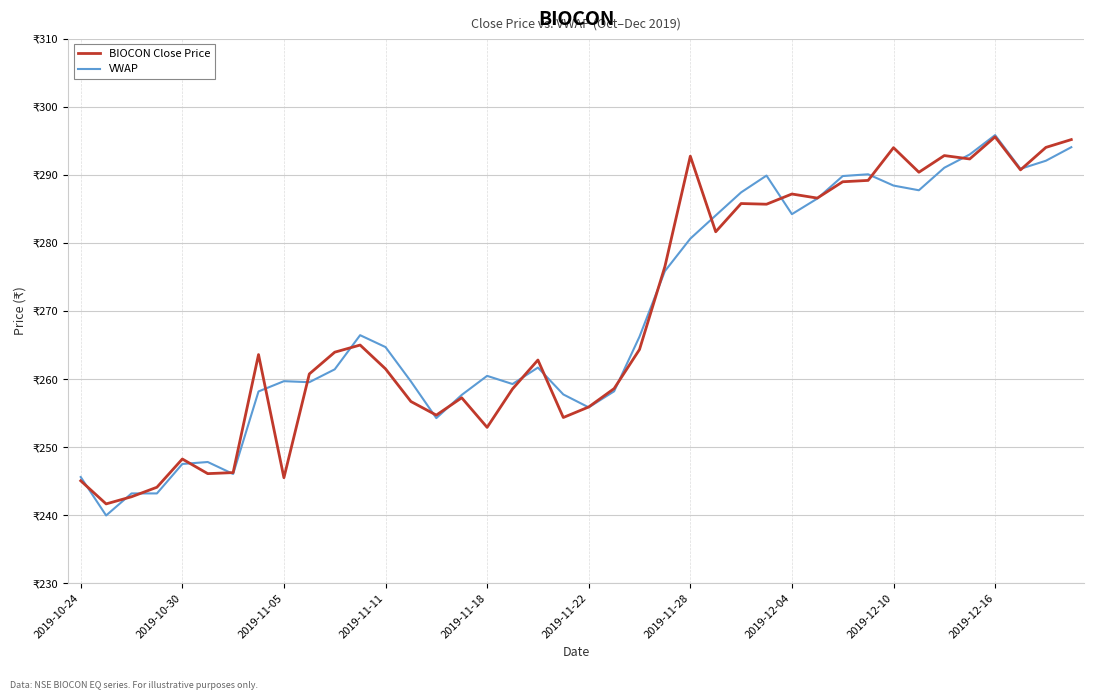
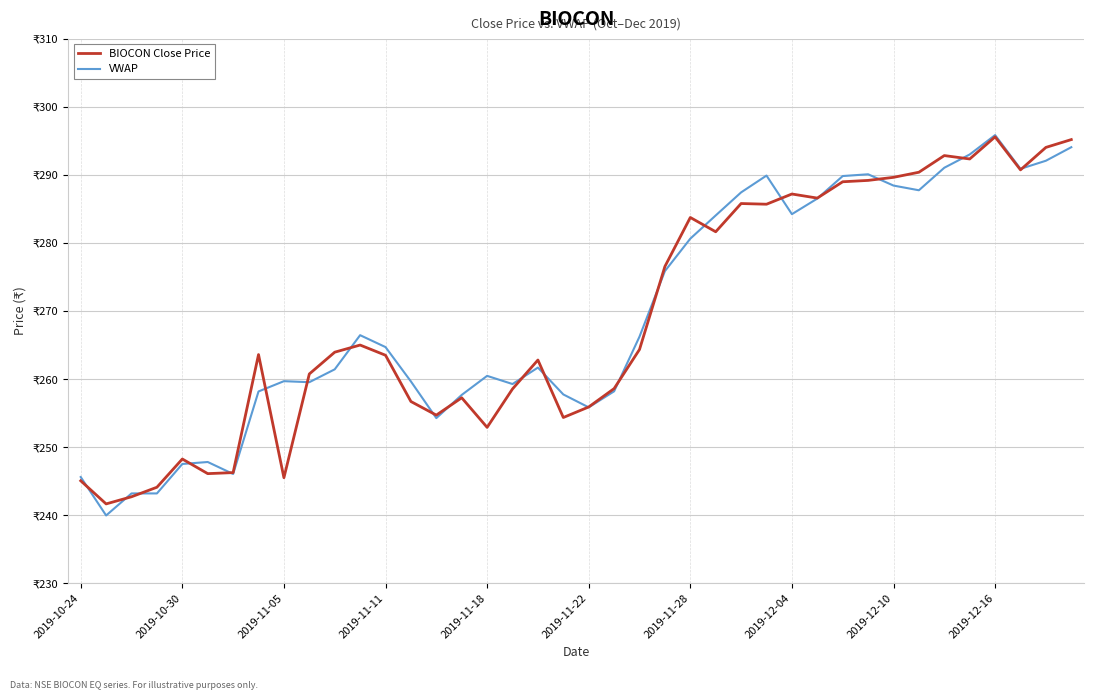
  {
    "BIOCON Close Price": {
      "2019-10-24": "₹245",
      "2019-10-30": "₹248",
      "2019-11-05": "₹246",
-     "2019-11-11": "₹262",
+     "2019-11-11": "₹264",
      "2019-11-18": "₹253",
-     "2019-11-28": "₹293",
+     "2019-11-28": "₹284",
      "2019-12-04": "₹287",
-     "2019-12-10": "₹294"
+     "2019-12-10": "₹290"
    },
    "VWAP": {
      "2019-10-24": "₹246",
      "2019-10-30": "₹248",
      "2019-11-05": "₹260",
      "2019-11-11": "₹265",
      "2019-11-18": "₹260",
      "2019-11-28": "₹281",
      "2019-12-04": "₹284",
      "2019-12-10": "₹288"
    }
  }
